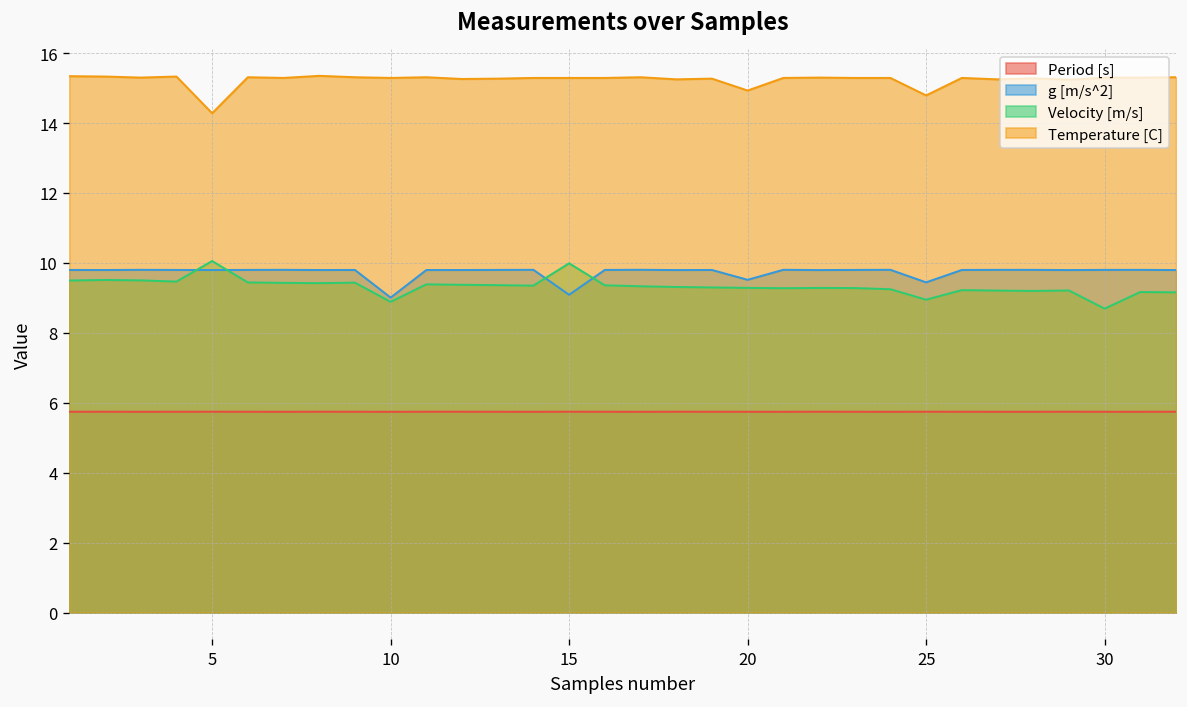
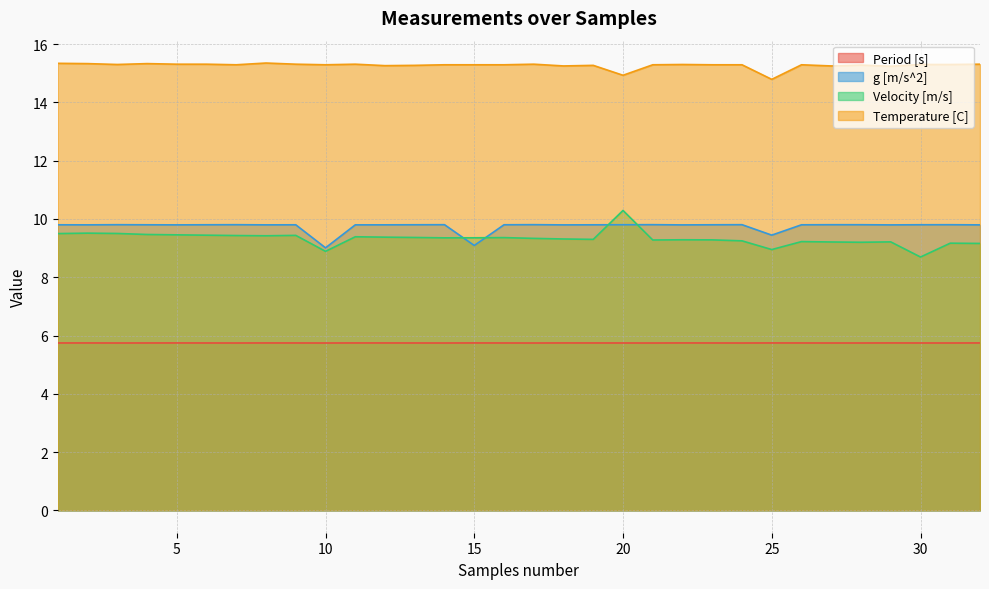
  {
    "Period [s]": {
      "5": 5.7,
      "10": 5.7,
      "15": 5.7,
      "20": 5.7,
      "25": 5.7,
      "30": 5.7
    },
    "g [m/s^2]": {
      "5": 9.8,
      "10": 9.0,
      "15": 9.1,
-     "20": 9.5,
+     "20": 9.8,
      "25": 9.4,
      "30": 9.8
    },
    "Velocity [m/s]": {
-     "5": 10.1,
+     "5": 9.5,
      "10": 8.9,
-     "15": 10.0,
-     "20": 9.3,
+     "15": 9.4,
+     "20": 10.3,
      "25": 8.9,
      "30": 8.7
    },
    "Temperature [C]": {
-     "5": 14.3,
+     "5": 15.3,
      "10": 15.3,
      "15": 15.3,
      "20": 14.9,
      "25": 14.8
    }
  }
